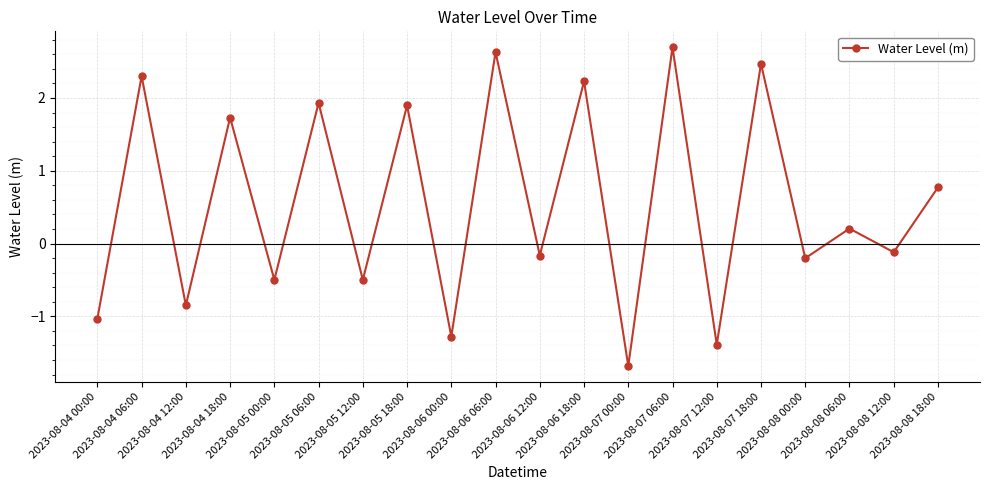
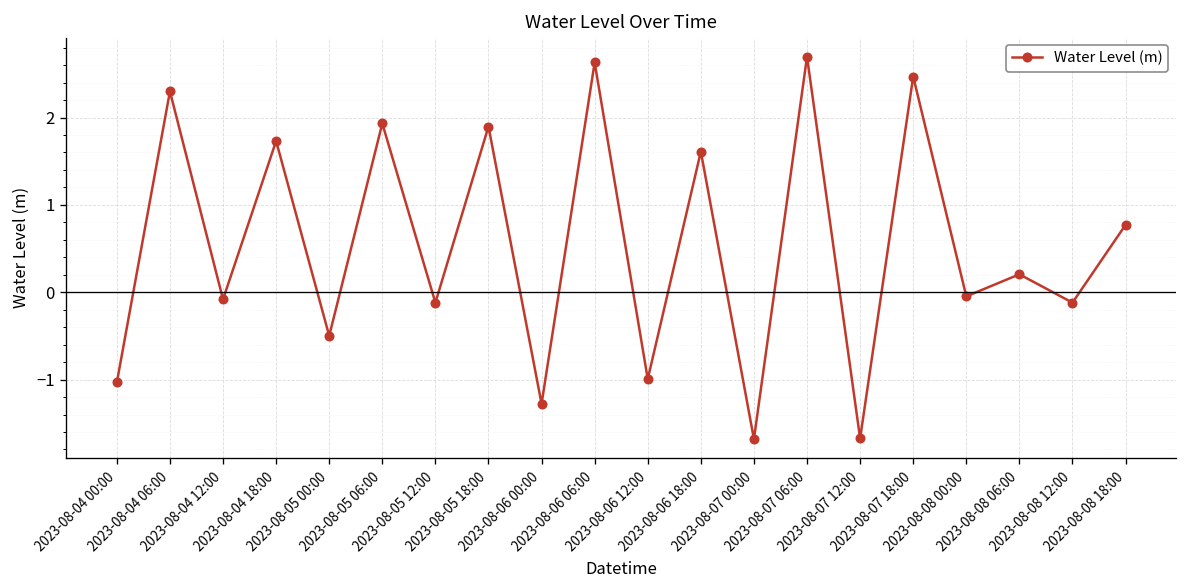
  {
    "2023-08-04 00:00": -1.0,
    "2023-08-04 06:00": 2.3,
-   "2023-08-04 12:00": -0.8,
+   "2023-08-04 12:00": -0.1,
    "2023-08-04 18:00": 1.7,
    "2023-08-05 00:00": -0.5,
    "2023-08-05 06:00": 1.9,
-   "2023-08-05 12:00": -0.5,
+   "2023-08-05 12:00": -0.1,
    "2023-08-05 18:00": 1.9,
    "2023-08-06 00:00": -1.3,
    "2023-08-06 06:00": 2.6,
-   "2023-08-06 12:00": -0.2,
-   "2023-08-06 18:00": 2.2,
+   "2023-08-06 12:00": -1.0,
+   "2023-08-06 18:00": 1.6,
    "2023-08-07 00:00": -1.7,
    "2023-08-07 06:00": 2.7,
-   "2023-08-07 12:00": -1.4,
+   "2023-08-07 12:00": -1.7,
    "2023-08-07 18:00": 2.5,
-   "2023-08-08 00:00": -0.2,
+   "2023-08-08 00:00": 0.0,
    "2023-08-08 06:00": 0.2,
    "2023-08-08 12:00": -0.1,
    "2023-08-08 18:00": 0.8
  }
